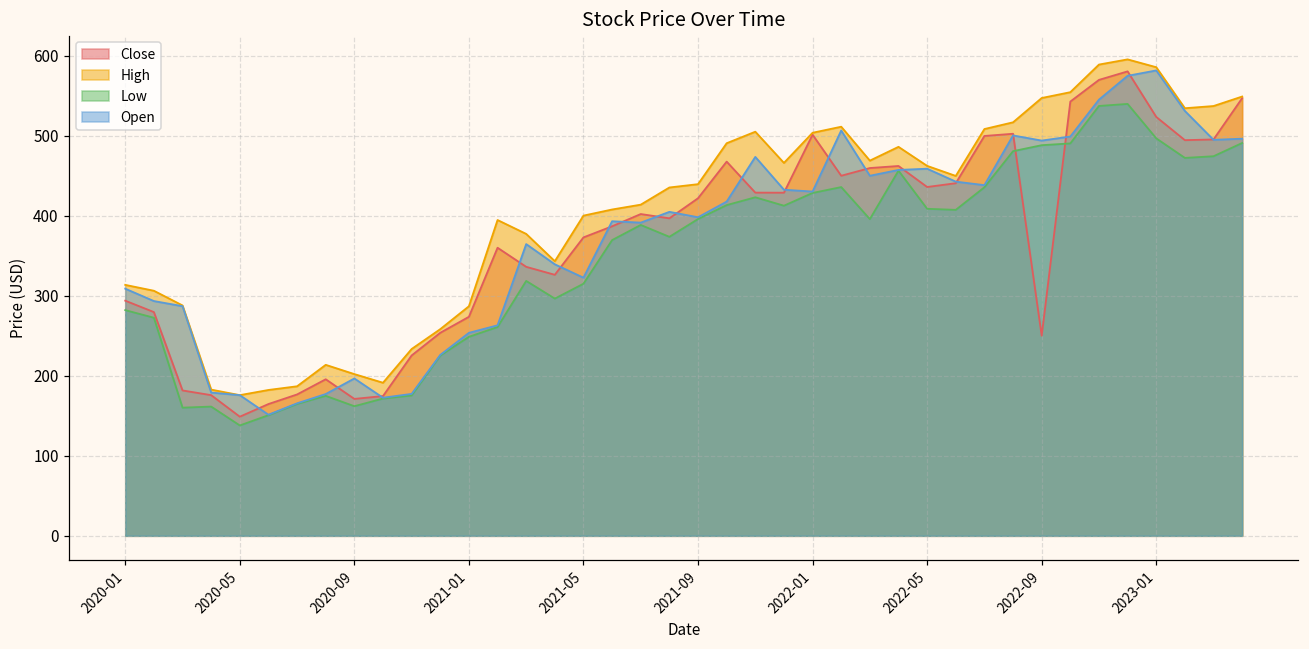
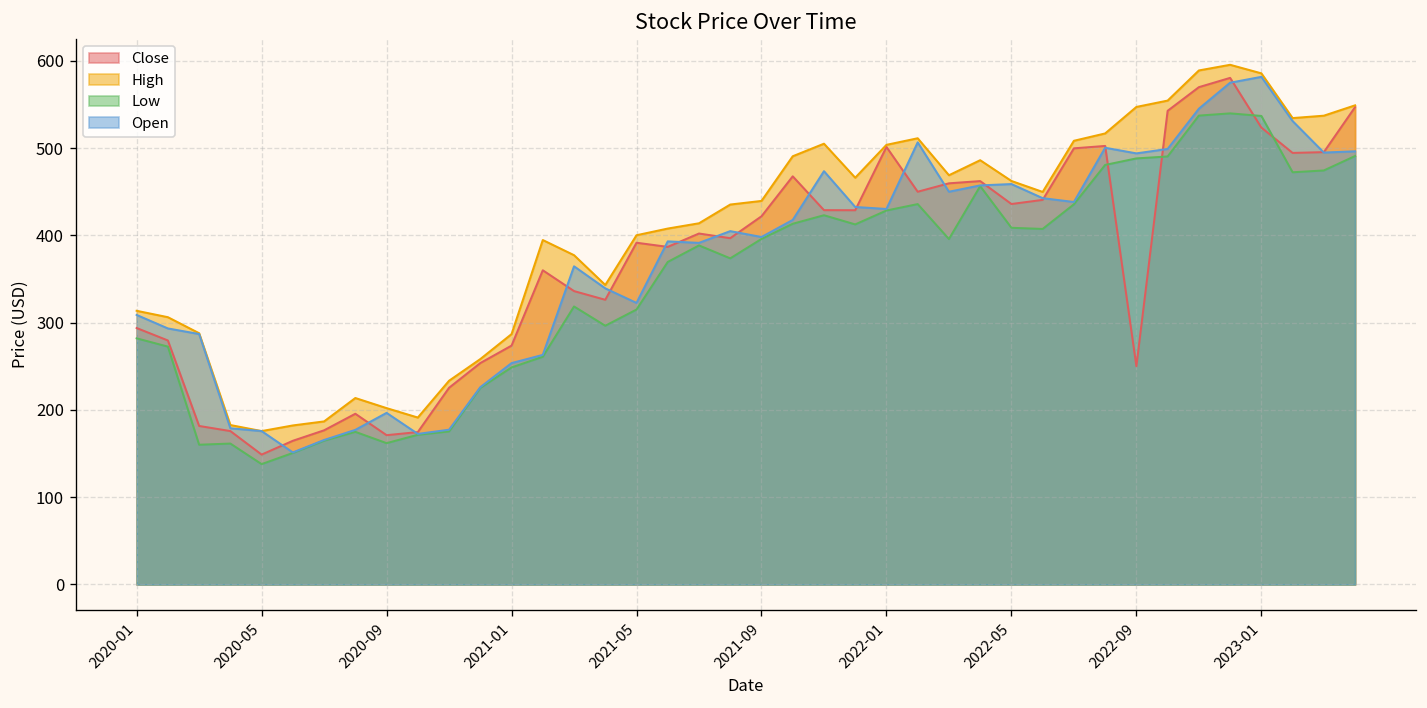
  {
    "Close": {
      "2020-01": 290,
      "2020-05": 150,
      "2020-09": 170,
      "2021-01": 270,
-     "2021-05": 370,
+     "2021-05": 390,
      "2021-09": 420,
      "2022-05": 440,
      "2022-09": 250,
      "2023-01": 520
    },
    "High": {
      "2020-01": 310,
      "2020-09": 200,
      "2021-01": 290,
      "2021-05": 400,
      "2021-09": 440,
      "2022-05": 460,
      "2022-09": 550,
      "2023-01": 590
    },
    "Low": {
      "2020-01": 280,
      "2020-05": 140,
      "2020-09": 160,
      "2021-01": 250,
      "2021-05": 320,
      "2022-05": 410,
      "2022-09": 490,
-     "2023-01": 500
+     "2023-01": 540
    },
    "Open": {
      "2020-01": 310,
      "2020-09": 200,
      "2021-01": 250,
      "2021-05": 320,
      "2022-05": 460,
      "2022-09": 490,
      "2023-01": 580
    }
  }
